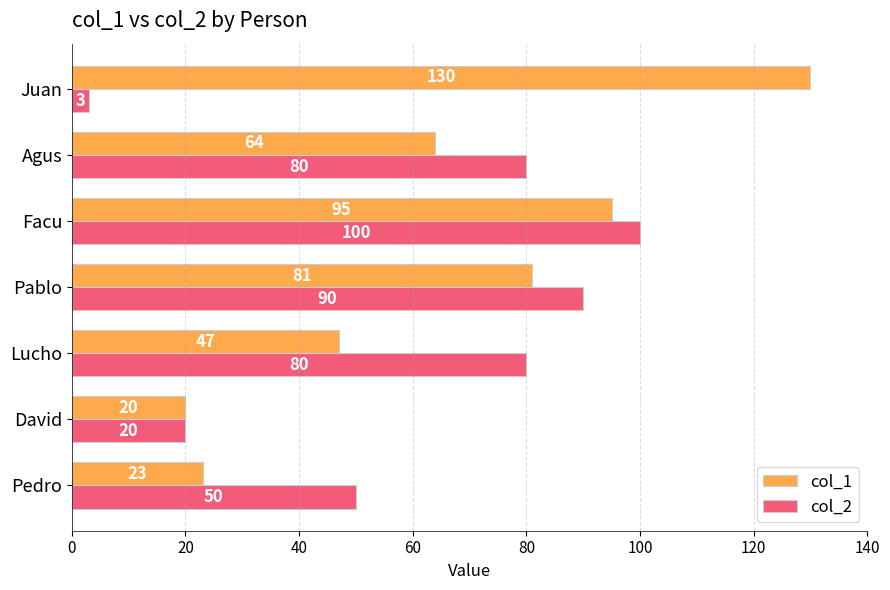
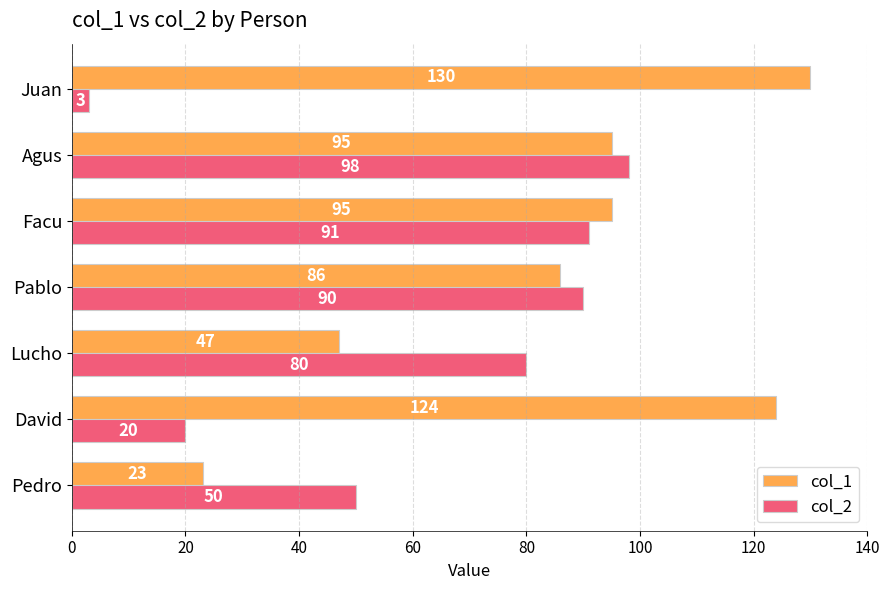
  {
    "col_1": {
      "Juan": 130,
-     "Agus": 64,
+     "Agus": 95,
      "Facu": 95,
-     "Pablo": 81,
+     "Pablo": 86,
      "Lucho": 47,
-     "David": 20,
+     "David": 124,
      "Pedro": 23
    },
    "col_2": {
      "Juan": 3,
-     "Agus": 80,
-     "Facu": 100,
+     "Agus": 98,
+     "Facu": 91,
      "Pablo": 90,
      "Lucho": 80,
      "David": 20,
      "Pedro": 50
    }
  }
